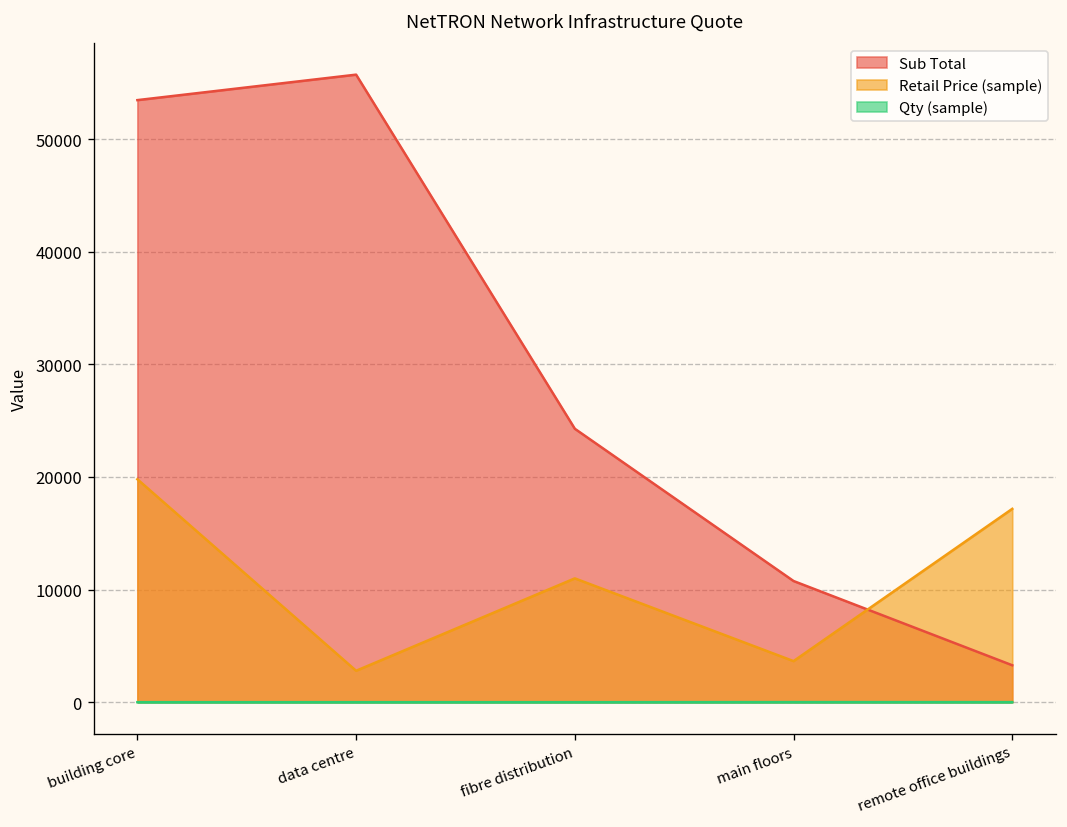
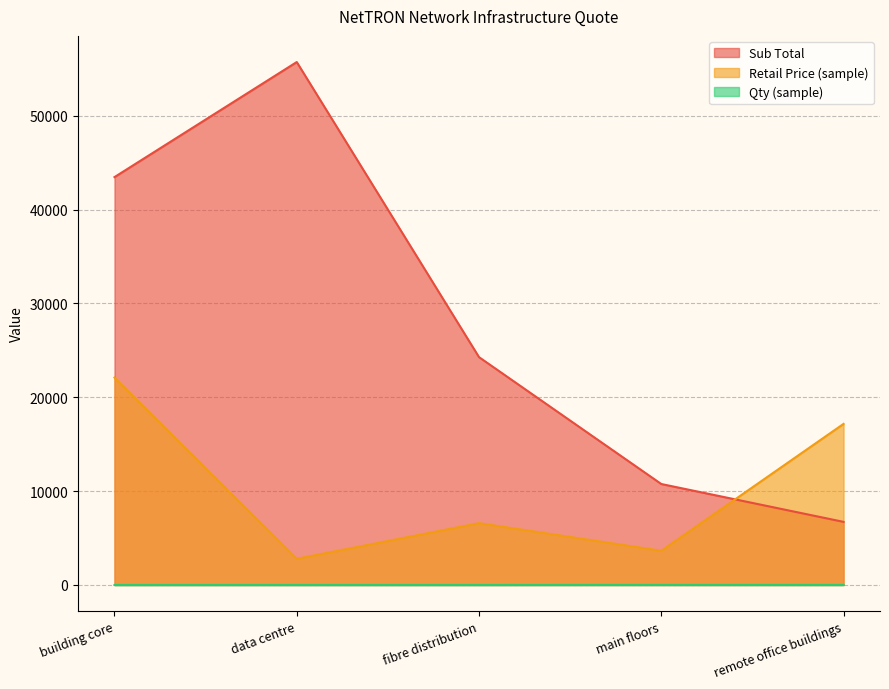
  {
    "Sub Total": {
-     "building core": 53000,
+     "building core": 43000,
      "data centre": 56000,
      "fibre distribution": 24000,
      "main floors": 11000,
-     "remote office buildings": 3000
+     "remote office buildings": 7000
    },
    "Retail Price (sample)": {
-     "building core": 20000,
+     "building core": 22000,
      "data centre": 3000,
-     "fibre distribution": 11000,
+     "fibre distribution": 7000,
      "main floors": 4000,
      "remote office buildings": 17000
    },
    "Qty (sample)": {
      "building core": 0,
      "data centre": 0,
      "fibre distribution": 0,
      "main floors": 0,
      "remote office buildings": 0
    }
  }
